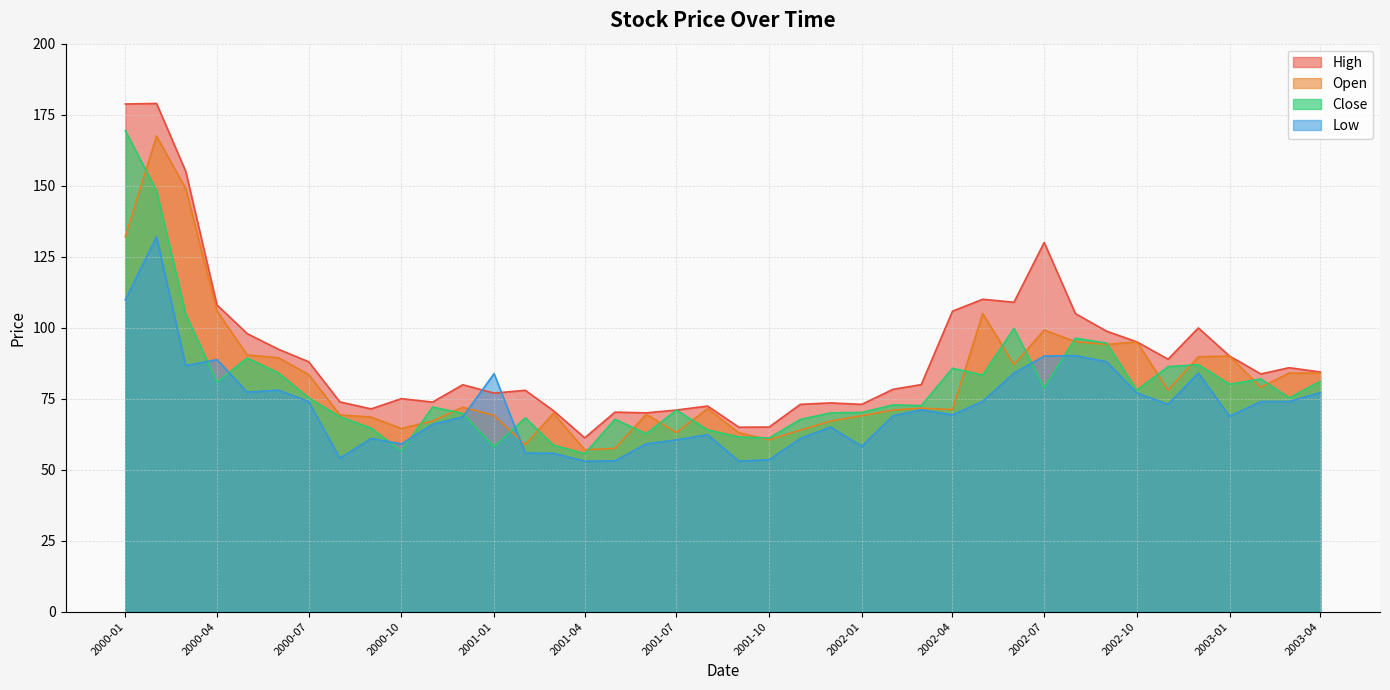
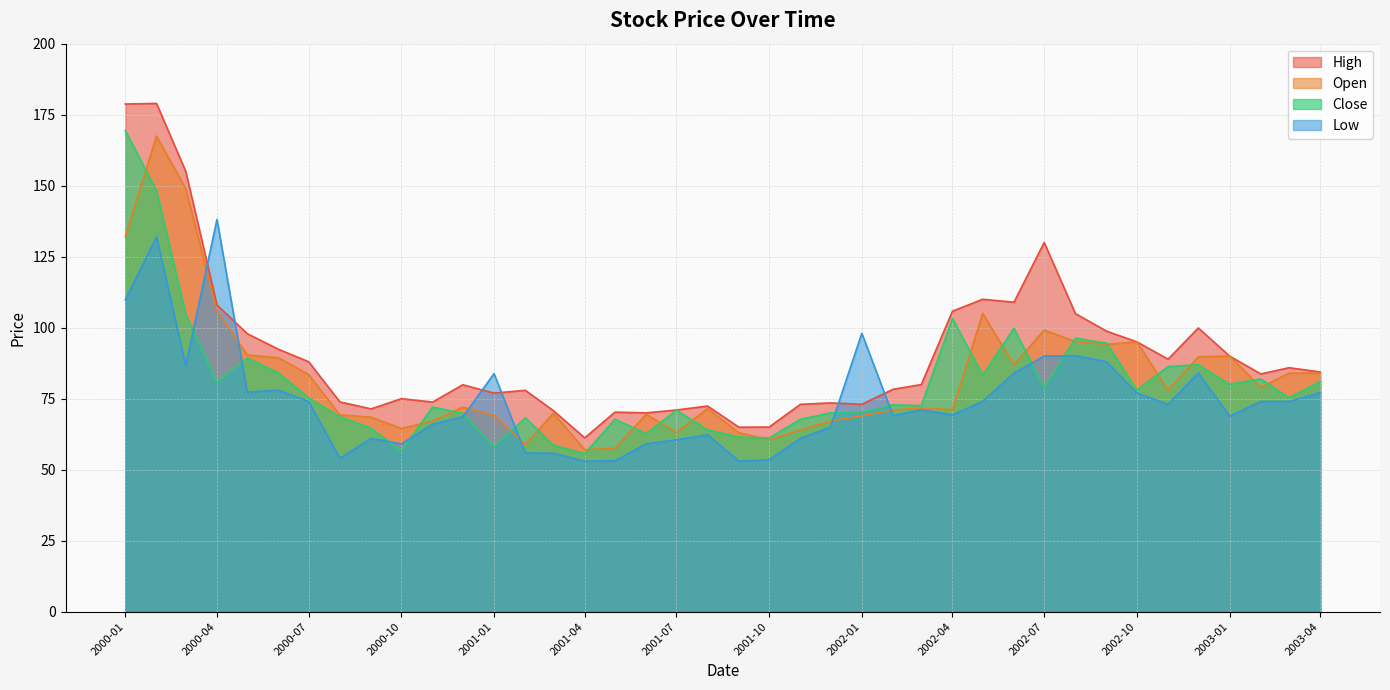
  {
    "Close": {
      "2000-01": 169,
      "2000-04": 81,
      "2000-07": 75,
      "2000-10": 57,
      "2001-01": 58,
      "2001-04": 56,
      "2002-01": 70,
-     "2002-04": 86,
+     "2002-04": 103,
      "2002-07": 79,
      "2002-10": 78,
      "2003-01": 80,
      "2003-04": 81
    },
    "Low": {
      "2000-01": 110,
-     "2000-04": 89,
+     "2000-04": 138,
      "2000-07": 74,
      "2000-10": 59,
      "2001-01": 84,
      "2001-04": 53,
      "2001-07": 61,
      "2001-10": 54,
-     "2002-01": 58,
+     "2002-01": 98,
      "2002-04": 69,
      "2002-07": 90,
      "2002-10": 77,
      "2003-01": 69,
      "2003-04": 77
    }
  }
